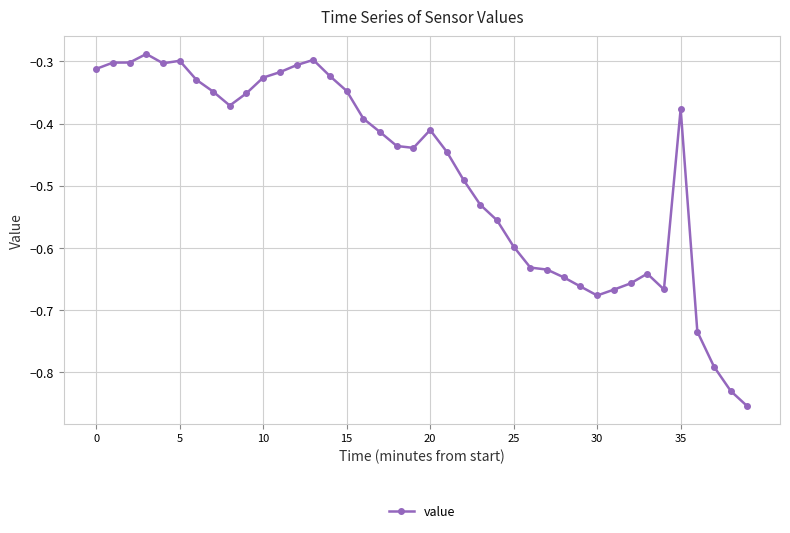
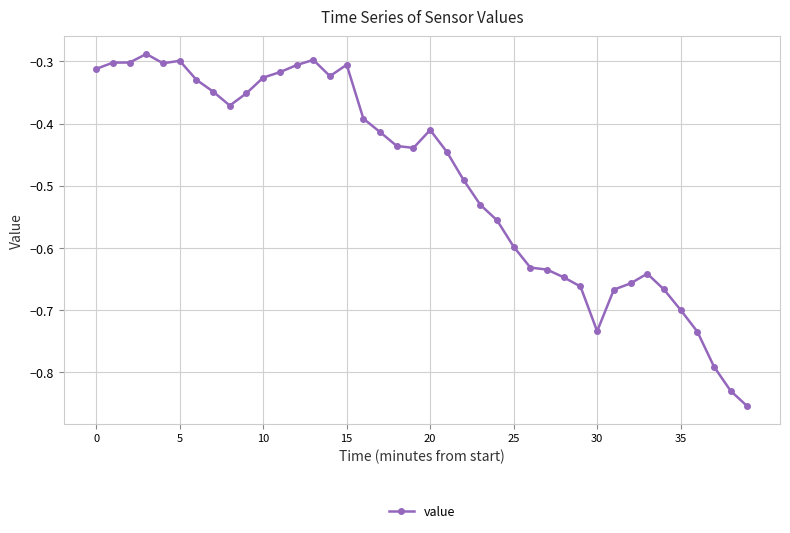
  {
    "0": -0.31,
    "5": -0.30,
    "10": -0.33,
-   "15": -0.35,
+   "15": -0.31,
    "20": -0.41,
    "25": -0.60,
-   "30": -0.68,
-   "35": -0.38
+   "30": -0.73,
+   "35": -0.70
  }
